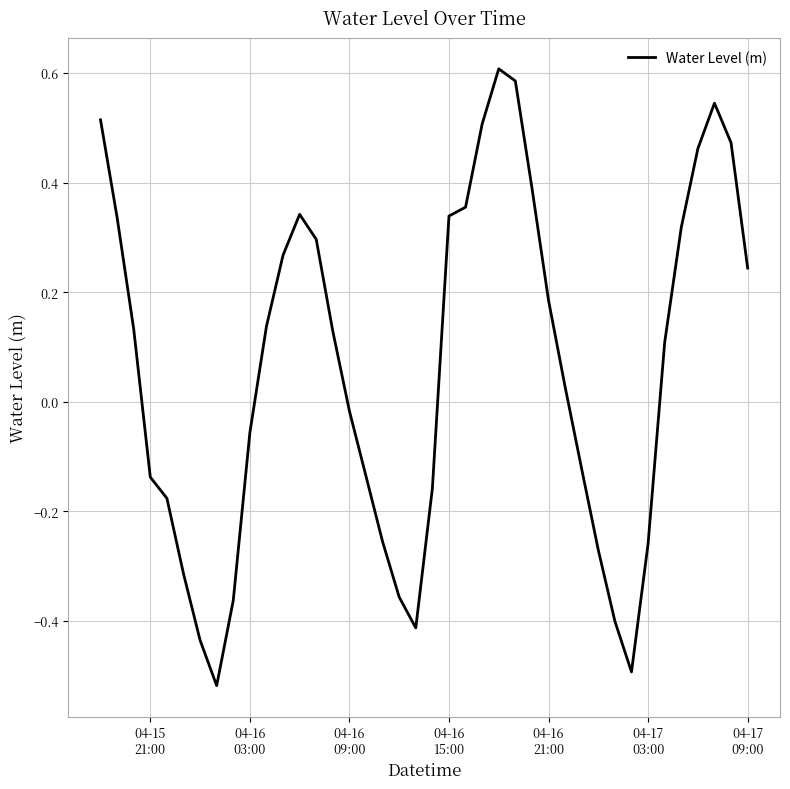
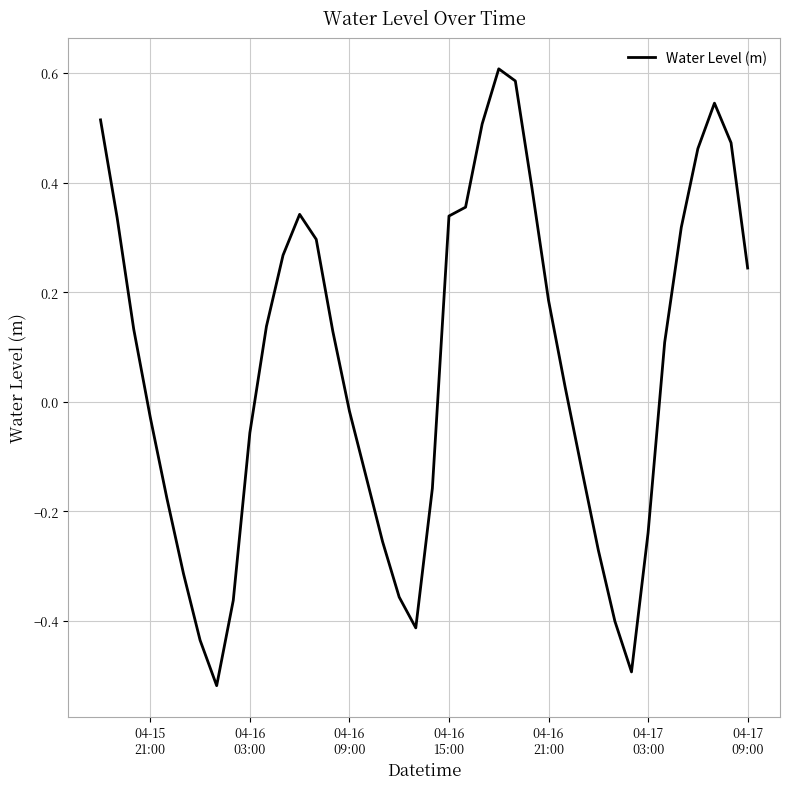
  {
-   "04-15 21:00": -0.14,
+   "04-15 21:00": -0.03,
    "04-16 03:00": -0.06,
    "04-16 09:00": -0.02,
    "04-16 15:00": 0.34,
    "04-16 21:00": 0.19,
-   "04-17 03:00": -0.26,
+   "04-17 03:00": -0.24,
    "04-17 09:00": 0.24
  }
